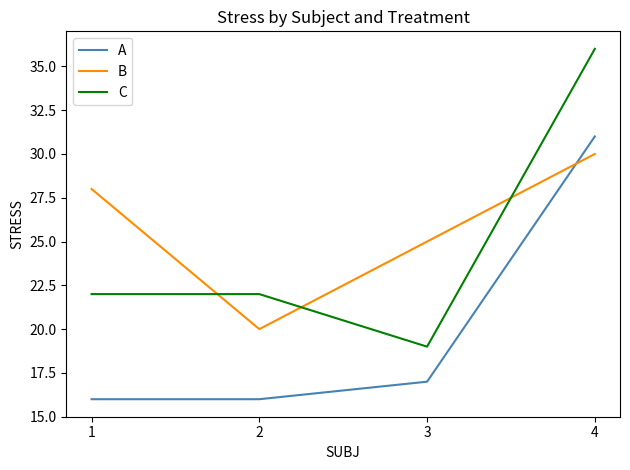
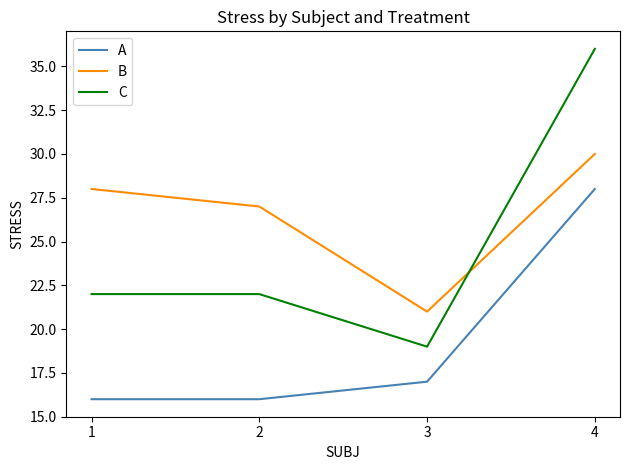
  {
    "A": {
      "1": 16,
      "2": 16,
      "3": 17,
-     "4": 31
+     "4": 28
    },
    "B": {
      "1": 28,
-     "2": 20,
-     "3": 25,
+     "2": 27,
+     "3": 21,
      "4": 30
    },
    "C": {
      "1": 22,
      "2": 22,
      "3": 19,
      "4": 36
    }
  }
